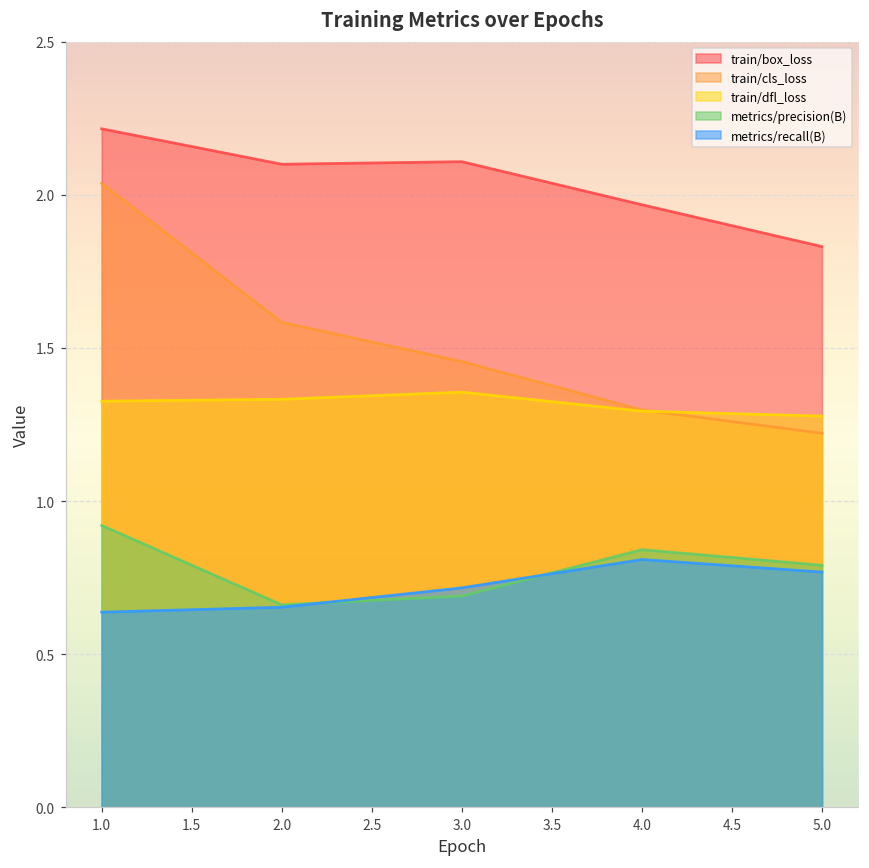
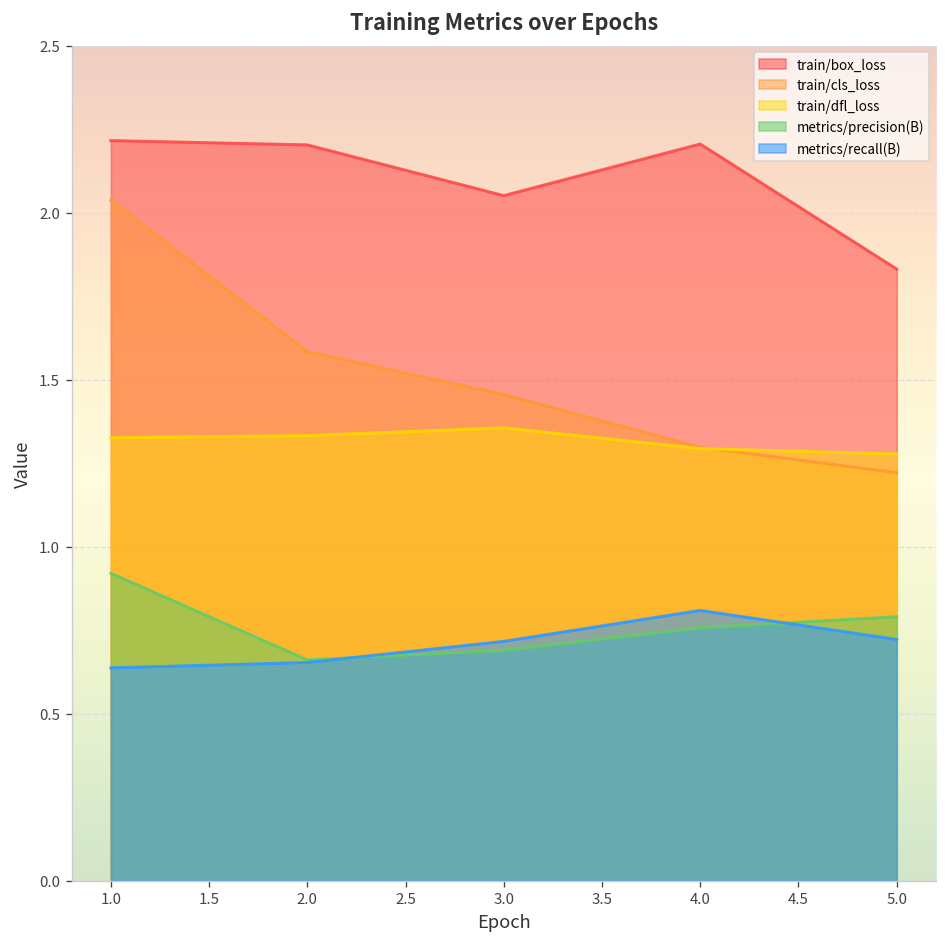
  {
    "train/box_loss": {
      "1.0": 2.22,
-     "2.0": 2.10,
-     "3.0": 2.11,
-     "4.0": 1.97,
+     "2.0": 2.20,
+     "3.0": 2.05,
+     "4.0": 2.21,
      "5.0": 1.83
    },
    "metrics/precision(B)": {
      "1.0": 0.92,
      "3.0": 0.69,
-     "4.0": 0.84,
+     "4.0": 0.76,
      "5.0": 0.79
    },
    "metrics/recall(B)": {
      "1.0": 0.64,
      "3.0": 0.72,
      "4.0": 0.81,
-     "5.0": 0.77
+     "5.0": 0.72
    }
  }
